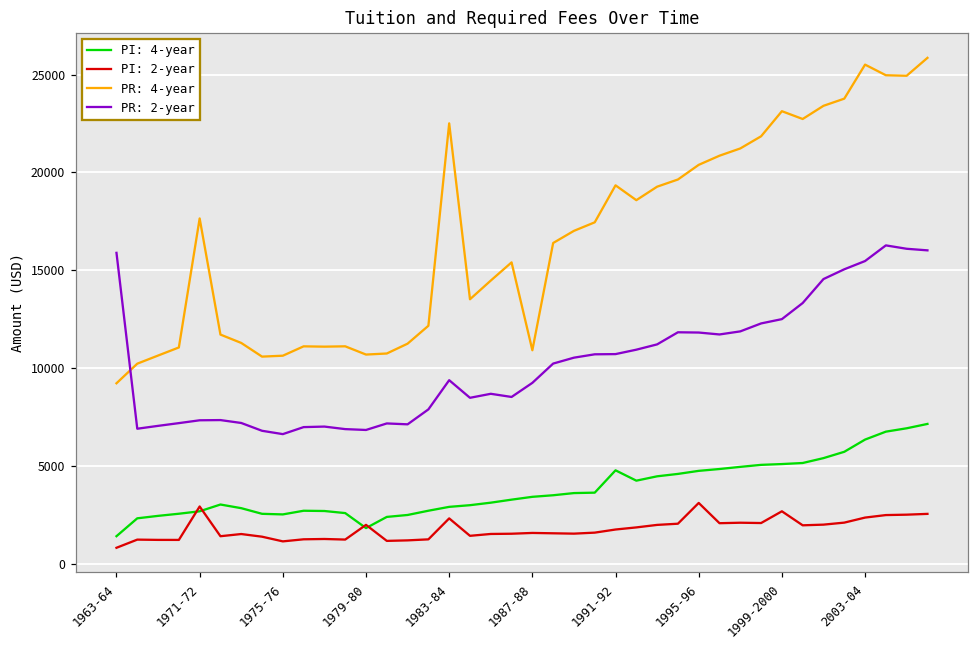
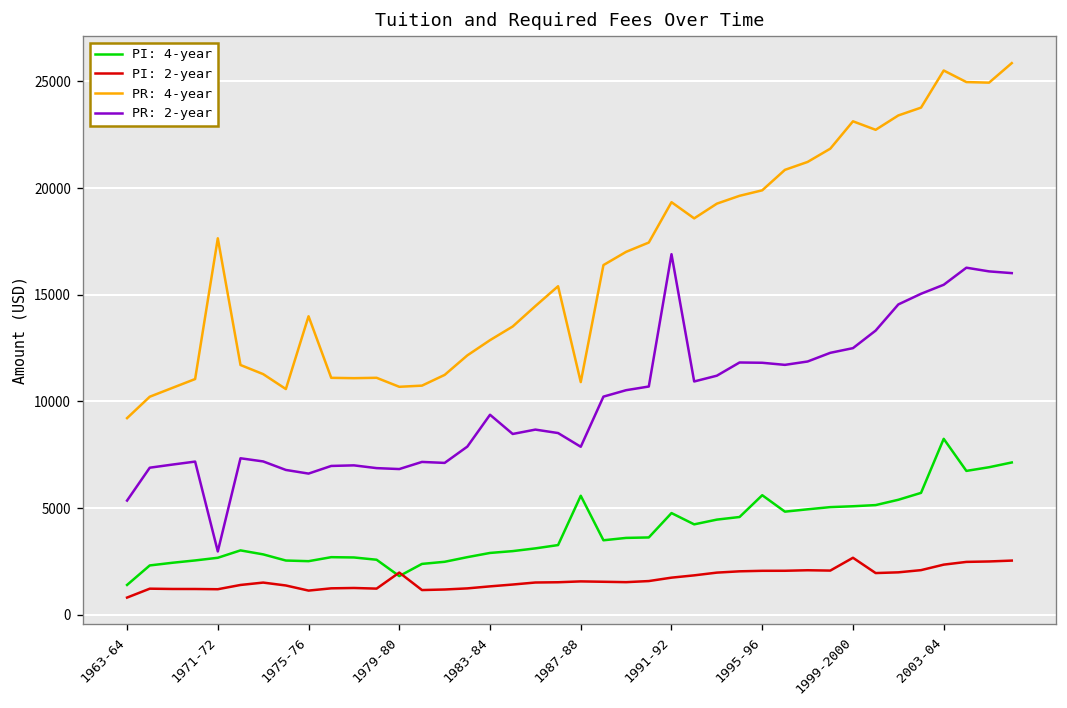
  {
    "PI: 4-year": {
      "1963-64": 1400,
      "1971-72": 2700,
      "1975-76": 2500,
      "1979-80": 1800,
      "1983-84": 2900,
-     "1987-88": 3400,
+     "1987-88": 5600,
      "1991-92": 4800,
-     "1995-96": 4700,
+     "1995-96": 5600,
      "1999-2000": 5100,
-     "2003-04": 6300
+     "2003-04": 8200
    },
    "PI: 2-year": {
      "1963-64": 800,
-     "1971-72": 2900,
+     "1971-72": 1200,
      "1975-76": 1100,
      "1979-80": 2000,
-     "1983-84": 2300,
+     "1983-84": 1300,
      "1987-88": 1600,
      "1991-92": 1700,
-     "1995-96": 3100,
+     "1995-96": 2100,
      "1999-2000": 2700,
      "2003-04": 2400
    },
    "PR: 4-year": {
      "1963-64": 9200,
      "1971-72": 17600,
-     "1975-76": 10600,
+     "1975-76": 14000,
      "1979-80": 10700,
-     "1983-84": 22500,
+     "1983-84": 12900,
      "1987-88": 10900,
      "1991-92": 19300,
-     "1995-96": 20400,
+     "1995-96": 19900,
      "1999-2000": 23100,
      "2003-04": 25500
    },
    "PR: 2-year": {
-     "1963-64": 15900,
-     "1971-72": 7300,
+     "1963-64": 5400,
+     "1971-72": 3000,
      "1975-76": 6600,
      "1979-80": 6800,
      "1983-84": 9400,
-     "1987-88": 9200,
-     "1991-92": 10700,
+     "1987-88": 7900,
+     "1991-92": 16900,
      "1995-96": 11800,
      "1999-2000": 12500,
      "2003-04": 15500
    }
  }
